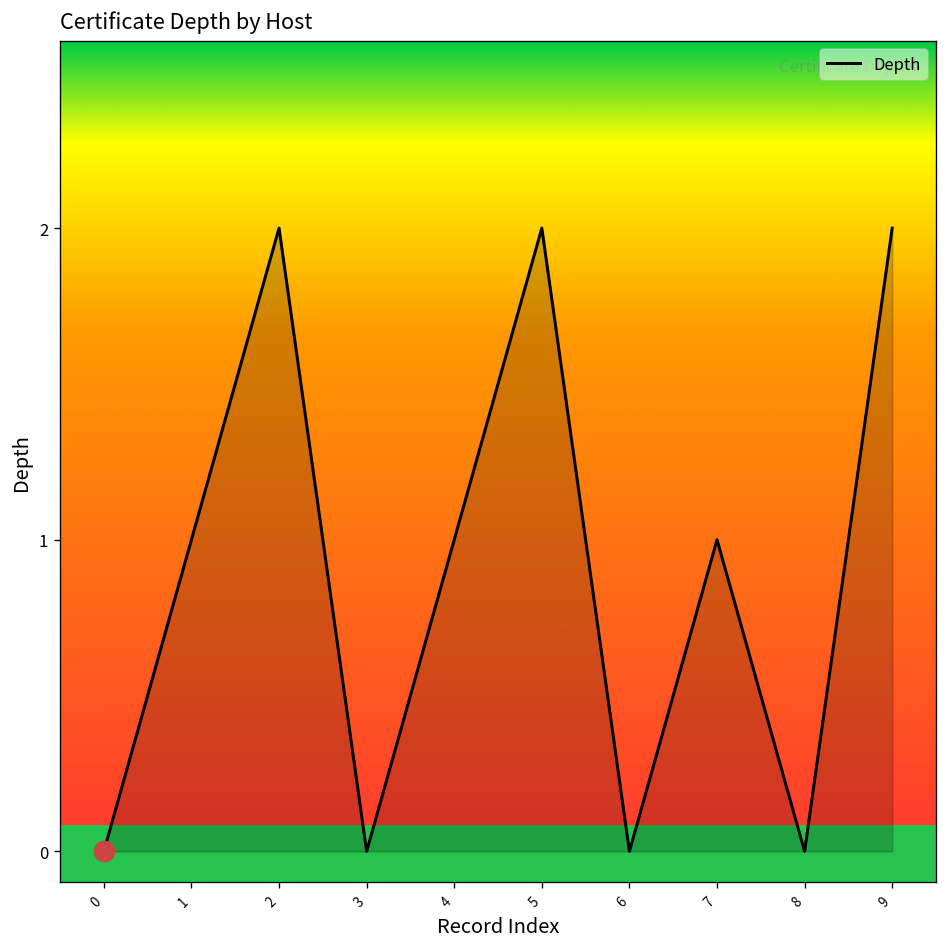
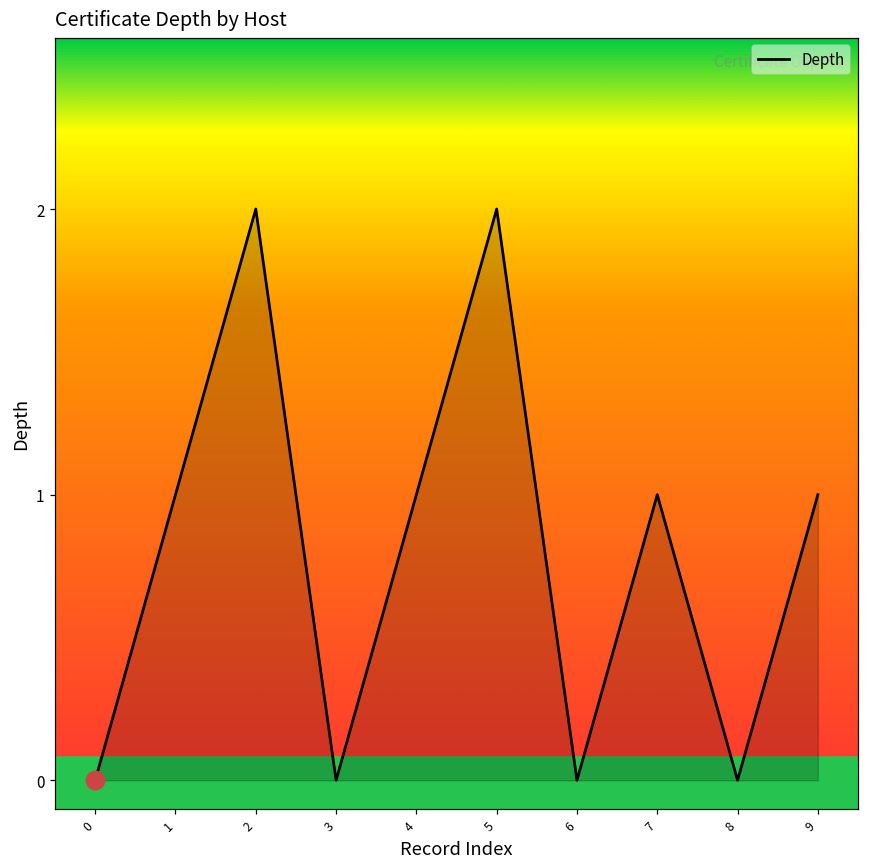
  {
    "Depth": {
      "1": 1,
      "2": 2,
      "4": 1,
      "5": 2,
      "7": 1,
-     "9": 2
+     "9": 1
    }
  }
